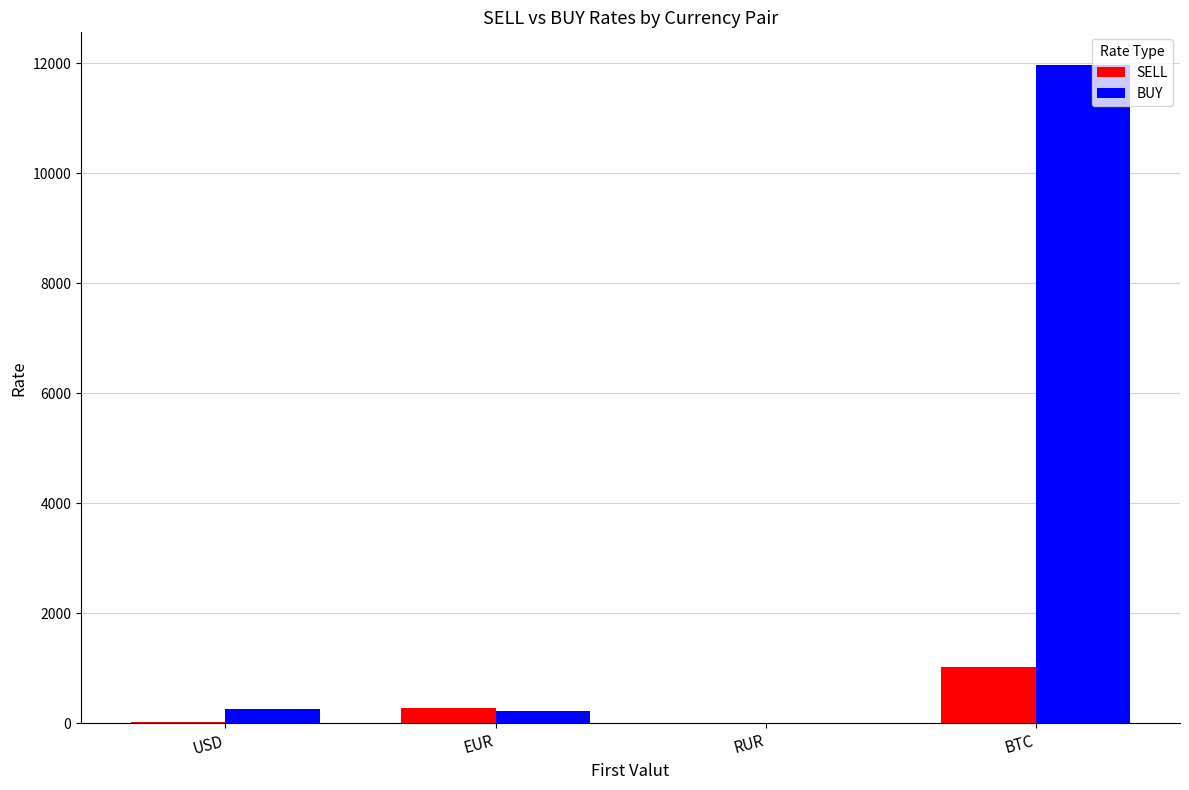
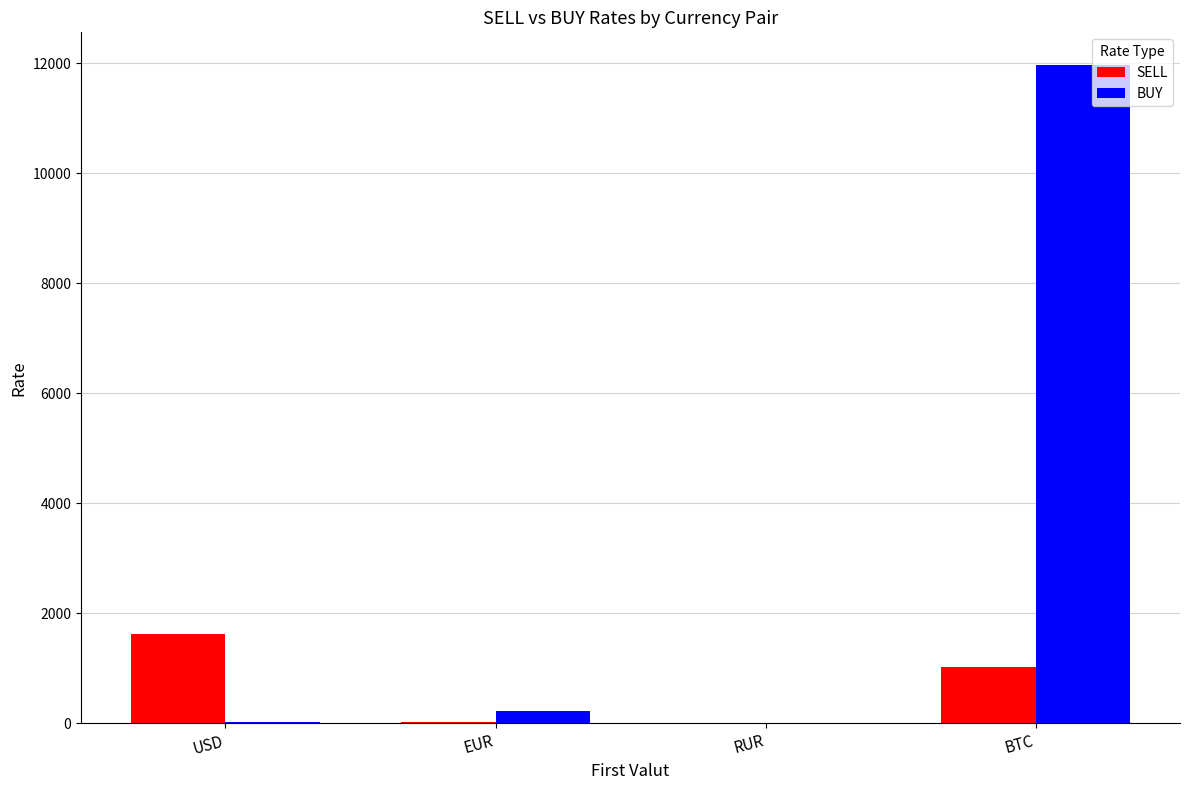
  {
    "SELL": {
-     "USD": 0,
-     "EUR": 300,
+     "USD": 1600,
+     "EUR": 0,
      "BTC": 1000
    },
    "BUY": {
-     "USD": 300,
+     "USD": 0,
      "EUR": 200,
      "BTC": 12000
    }
  }
